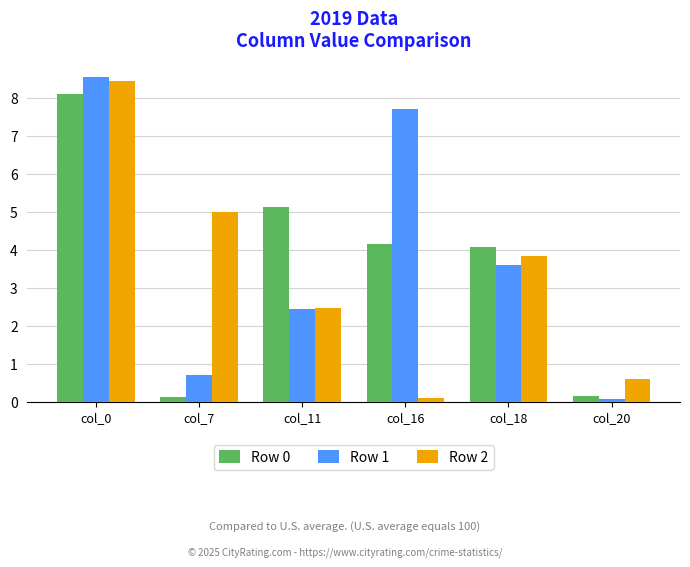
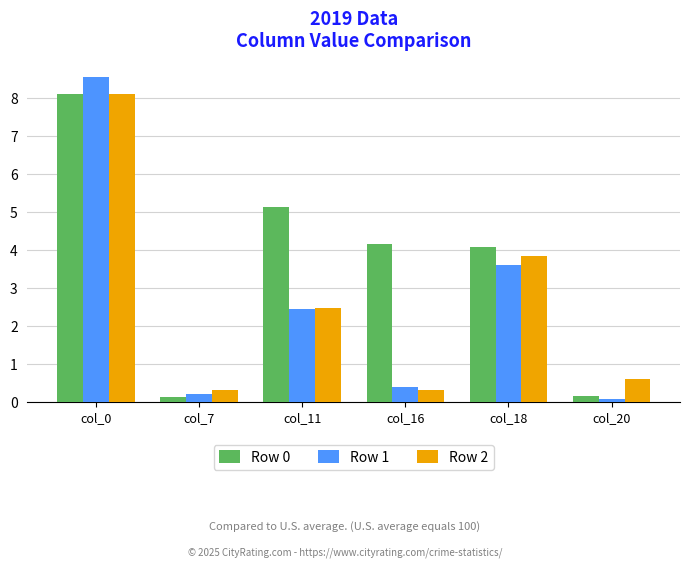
  {
    "Row 0": {
      "col_0": 8.1,
      "col_7": 0.1,
      "col_11": 5.1,
      "col_16": 4.2,
      "col_18": 4.1,
      "col_20": 0.2
    },
    "Row 1": {
      "col_0": 8.6,
-     "col_7": 0.7,
+     "col_7": 0.2,
      "col_11": 2.4,
-     "col_16": 7.7,
+     "col_16": 0.4,
      "col_18": 3.6,
      "col_20": 0.1
    },
    "Row 2": {
-     "col_0": 8.4,
-     "col_7": 5.0,
+     "col_0": 8.1,
+     "col_7": 0.3,
      "col_11": 2.5,
-     "col_16": 0.1,
+     "col_16": 0.3,
      "col_18": 3.8,
      "col_20": 0.6
    }
  }
